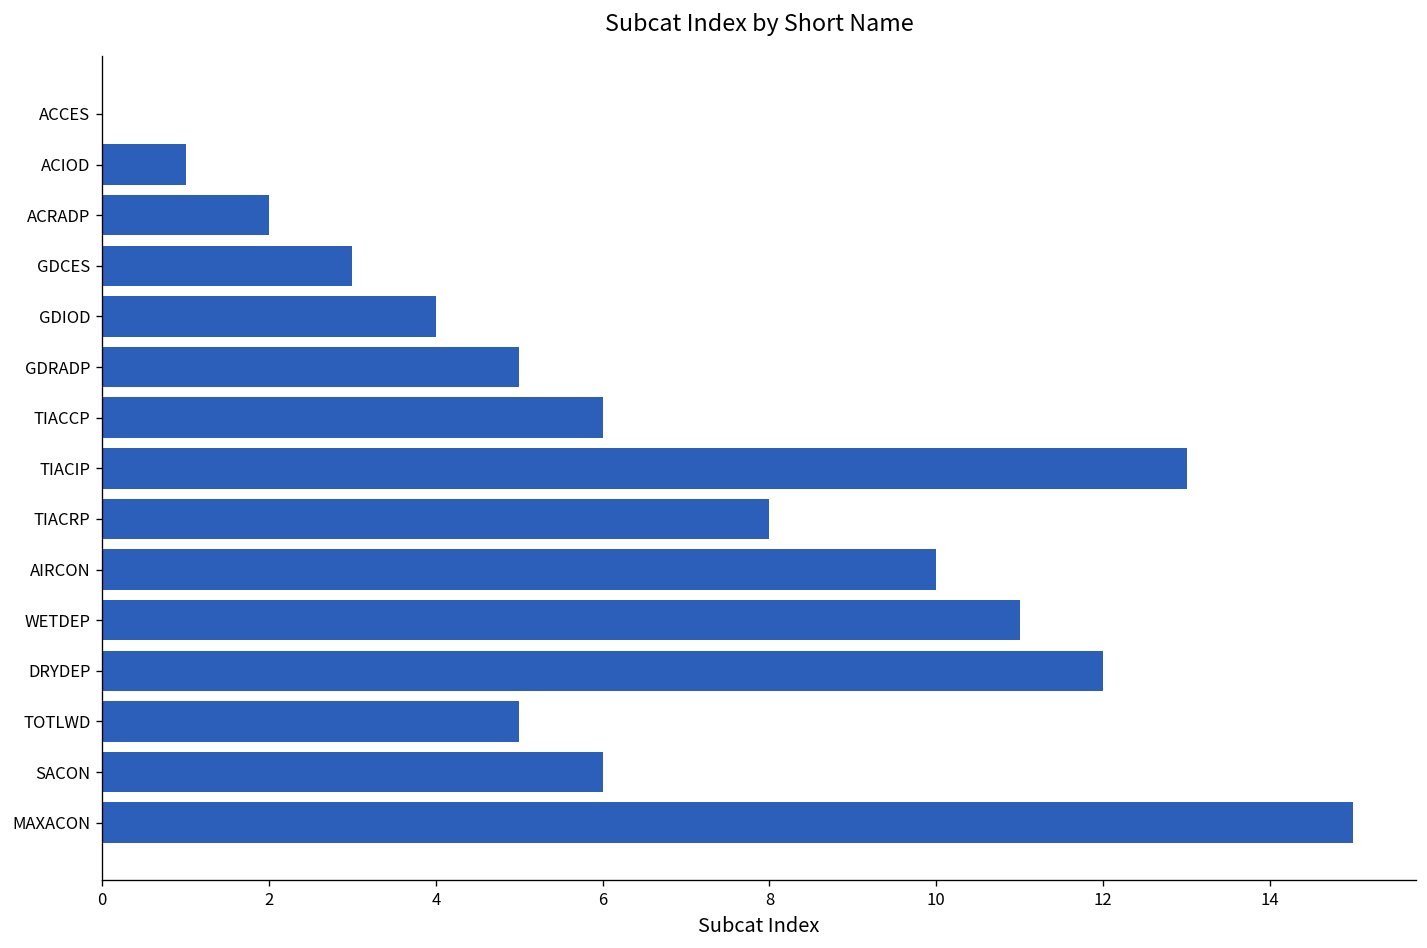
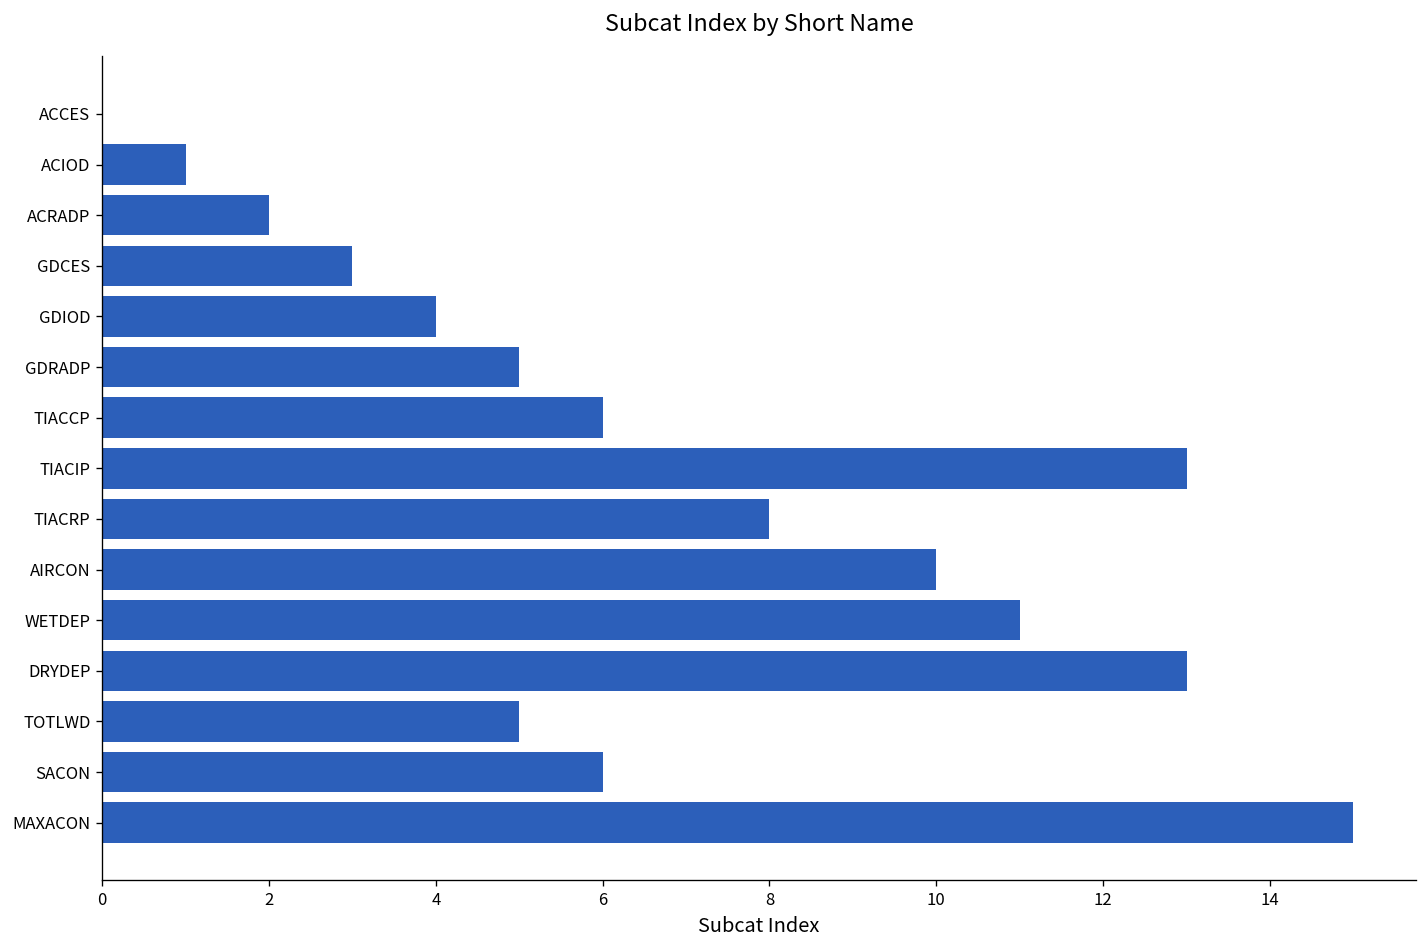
  {
    "ACCES": 0,
    "ACIOD": 1,
    "ACRADP": 2,
    "GDCES": 3,
    "GDIOD": 4,
    "GDRADP": 5,
    "TIACCP": 6,
    "TIACIP": 13,
    "TIACRP": 8,
    "AIRCON": 10,
    "WETDEP": 11,
-   "DRYDEP": 12,
+   "DRYDEP": 13,
    "TOTLWD": 5,
    "SACON": 6,
    "MAXACON": 15
  }
